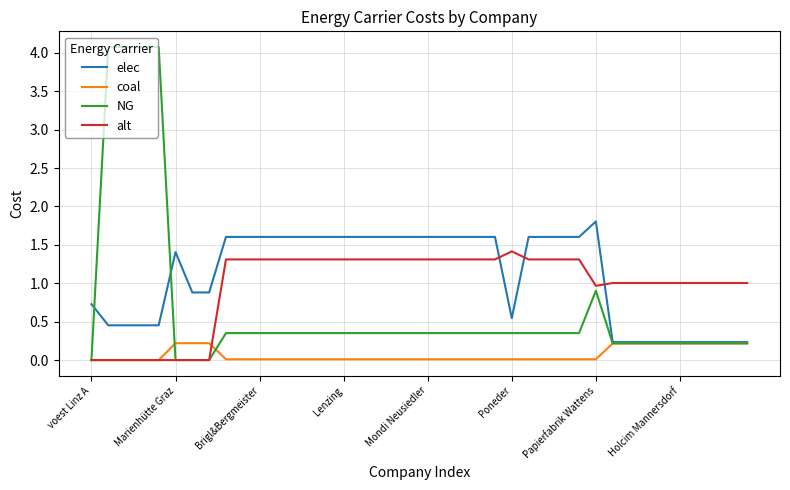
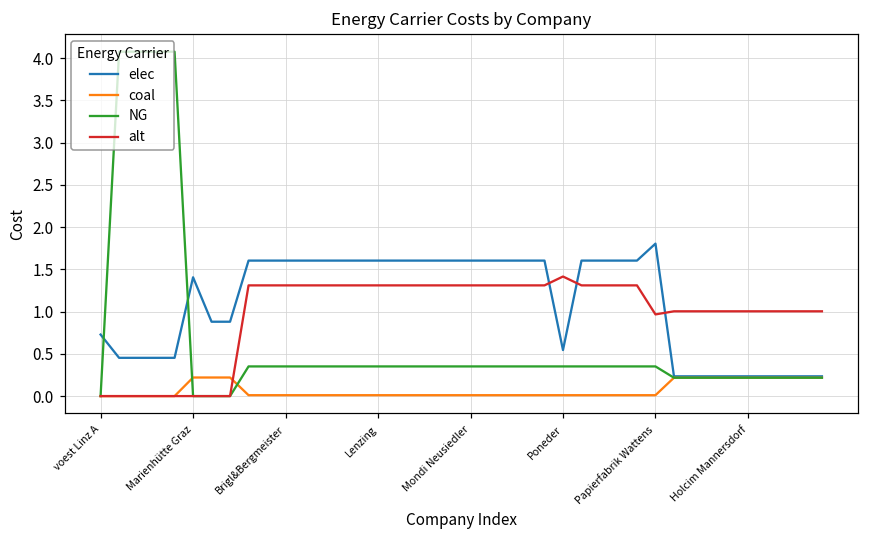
  {
    "elec": {
      "voest Linz A": 0.7,
      "Marienhütte Graz": 1.4,
      "Brigl&Bergmeister": 1.6,
      "Lenzing": 1.6,
      "Mondi Neusiedler": 1.6,
      "Poneder": 0.5,
      "Papierfabrik Wattens": 1.8
    },
    "coal": {
      "Marienhütte Graz": 0.2,
      "Brigl&Bergmeister": 0.0,
      "Lenzing": 0.0,
      "Mondi Neusiedler": 0.0,
      "Poneder": 0.0,
      "Papierfabrik Wattens": 0.0
    },
    "NG": {
      "Brigl&Bergmeister": 0.4,
      "Lenzing": 0.4,
      "Mondi Neusiedler": 0.4,
      "Poneder": 0.4,
-     "Papierfabrik Wattens": 0.9
+     "Papierfabrik Wattens": 0.4
    },
    "alt": {
      "Brigl&Bergmeister": 1.3,
      "Lenzing": 1.3,
      "Mondi Neusiedler": 1.3,
      "Poneder": 1.4,
      "Papierfabrik Wattens": 1.0,
      "Holcim Mannersdorf": 1.0
    }
  }
